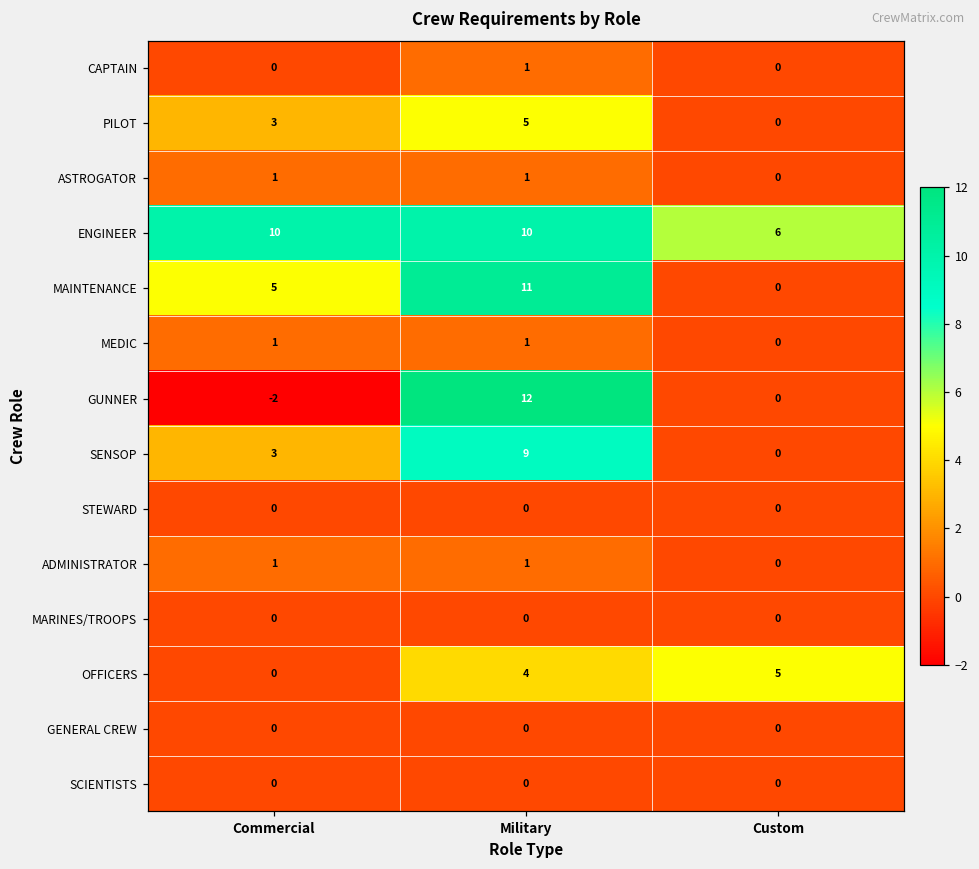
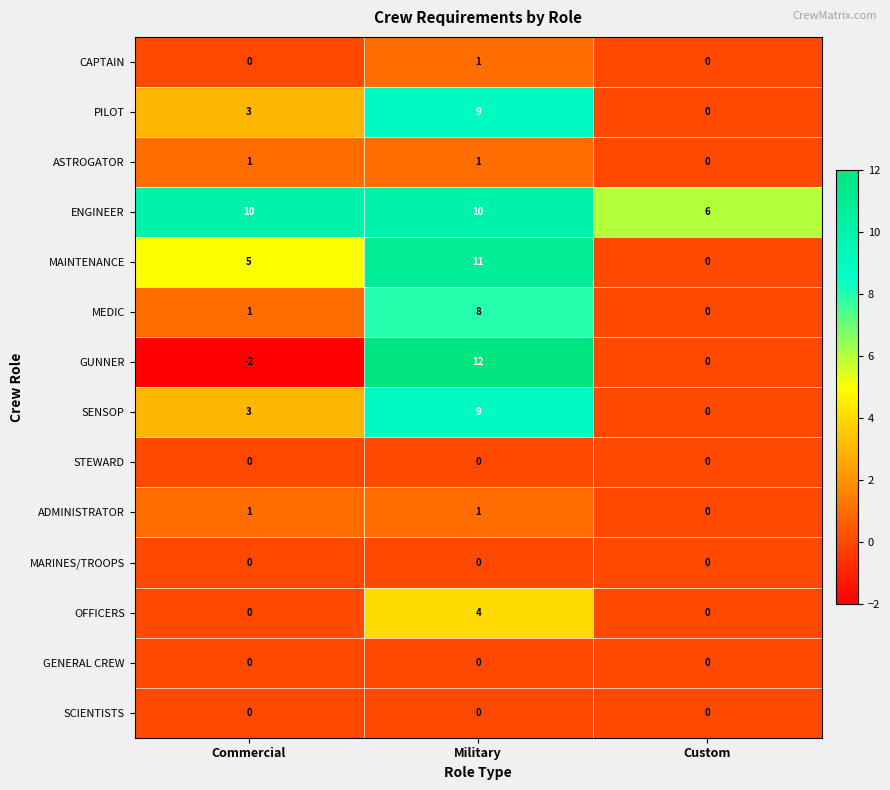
  {
    "CAPTAIN": {
      "Commercial": 0,
      "Military": 1,
      "Custom": 0
    },
    "PILOT": {
      "Commercial": 3,
-     "Military": 5,
+     "Military": 9,
      "Custom": 0
    },
    "ASTROGATOR": {
      "Commercial": 1,
      "Military": 1,
      "Custom": 0
    },
    "ENGINEER": {
      "Commercial": 10,
      "Military": 10,
      "Custom": 6
    },
    "MAINTENANCE": {
      "Commercial": 5,
      "Military": 11,
      "Custom": 0
    },
    "MEDIC": {
      "Commercial": 1,
-     "Military": 1,
+     "Military": 8,
      "Custom": 0
    },
    "GUNNER": {
      "Commercial": -2,
      "Military": 12,
      "Custom": 0
    },
    "SENSOP": {
      "Commercial": 3,
      "Military": 9,
      "Custom": 0
    },
    "STEWARD": {
      "Commercial": 0,
      "Military": 0,
      "Custom": 0
    },
    "ADMINISTRATOR": {
      "Commercial": 1,
      "Military": 1,
      "Custom": 0
    },
    "MARINES/TROOPS": {
      "Commercial": 0,
      "Military": 0,
      "Custom": 0
    },
    "OFFICERS": {
      "Commercial": 0,
      "Military": 4,
-     "Custom": 5
+     "Custom": 0
    },
    "GENERAL CREW": {
      "Commercial": 0,
      "Military": 0,
      "Custom": 0
    },
    "SCIENTISTS": {
      "Commercial": 0,
      "Military": 0,
      "Custom": 0
    }
  }
